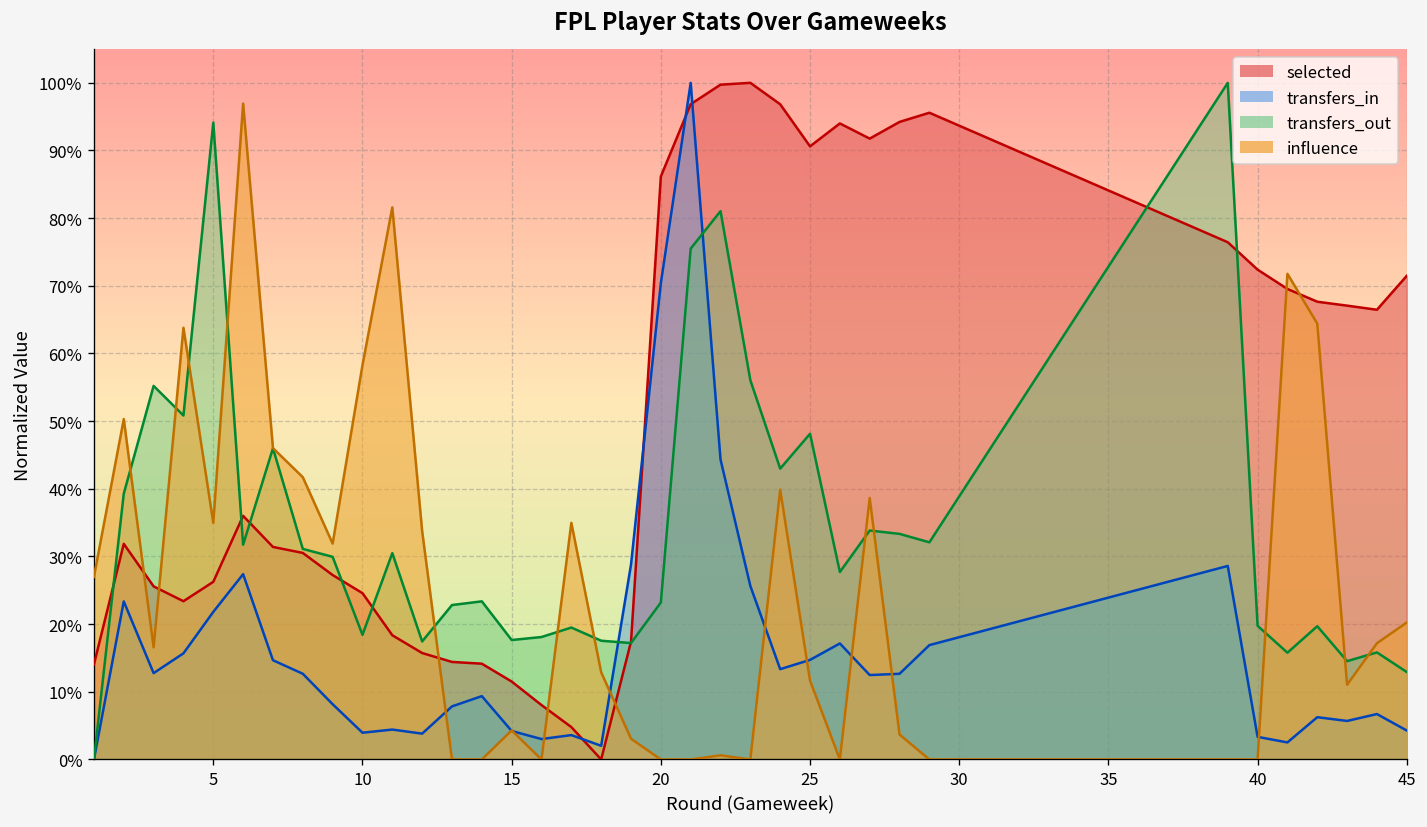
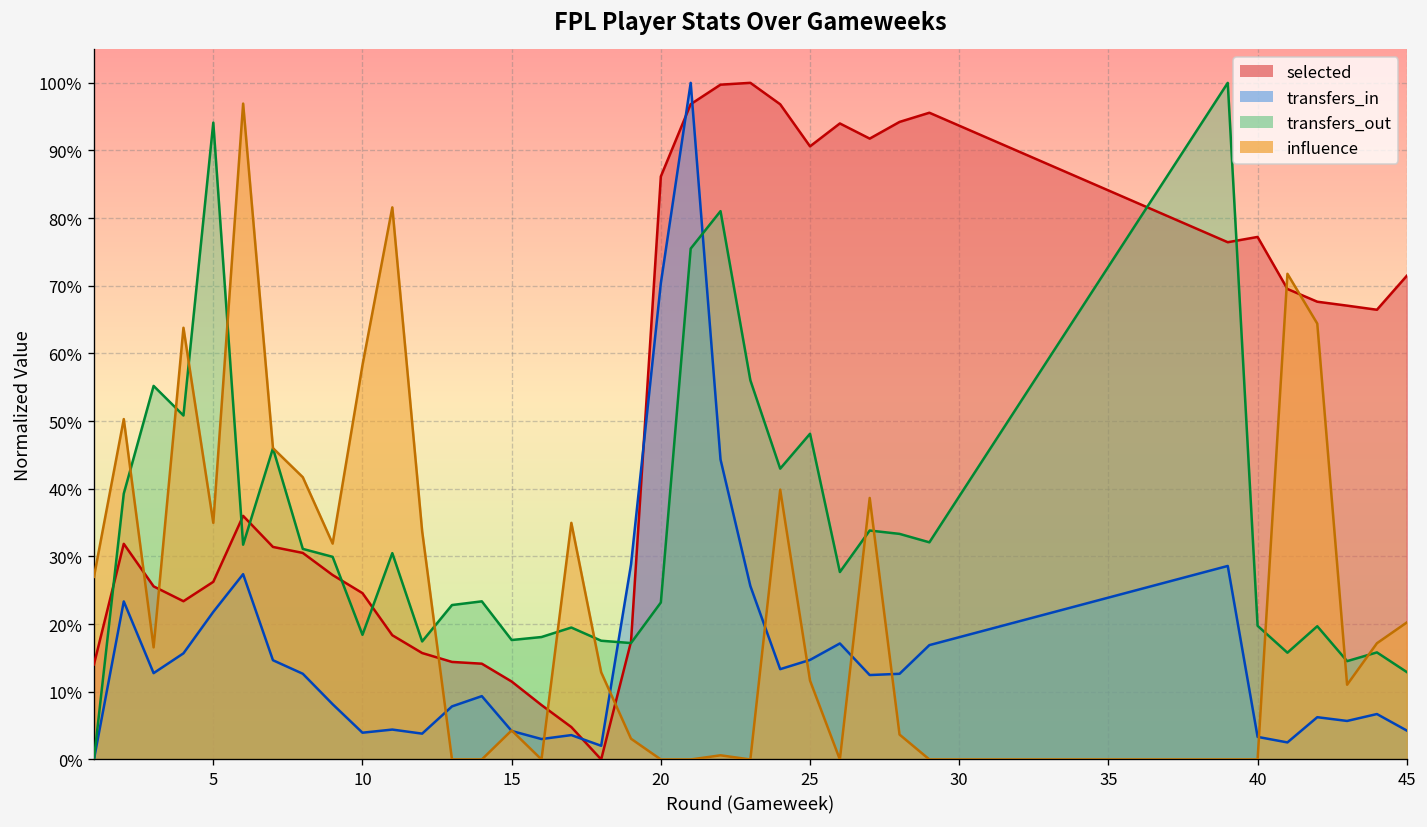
  {
    "selected": {
      "5": "26%",
      "10": "25%",
      "15": "12%",
      "20": "86%",
      "25": "91%",
-     "40": "72%",
+     "40": "77%",
      "45": "71%"
    },
    "transfers_in": {
      "5": "22%",
      "10": "4%",
      "20": "70%",
      "25": "15%",
      "40": "3%",
      "45": "4%"
    },
    "transfers_out": {
      "5": "94%",
      "10": "18%",
      "15": "18%",
      "20": "23%",
      "25": "48%",
      "40": "20%",
      "45": "13%"
    },
    "influence": {
      "5": "35%",
      "10": "58%",
      "20": "0%",
      "25": "12%",
      "40": "0%",
      "45": "20%"
    }
  }
